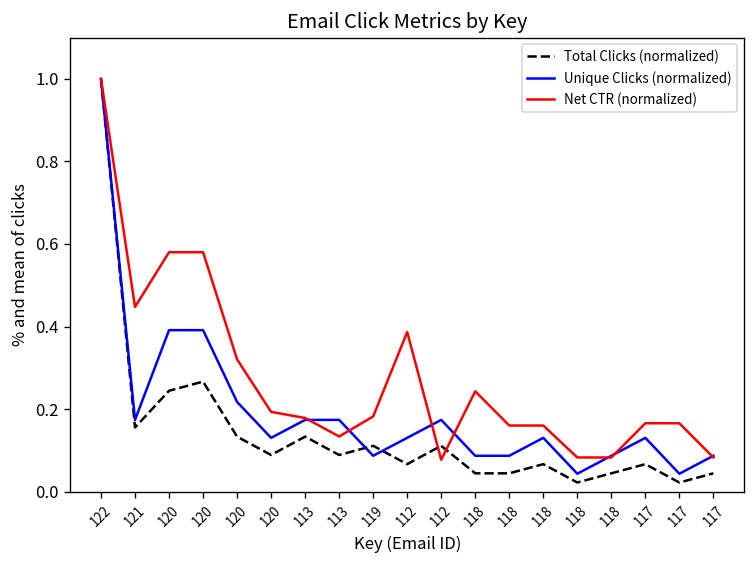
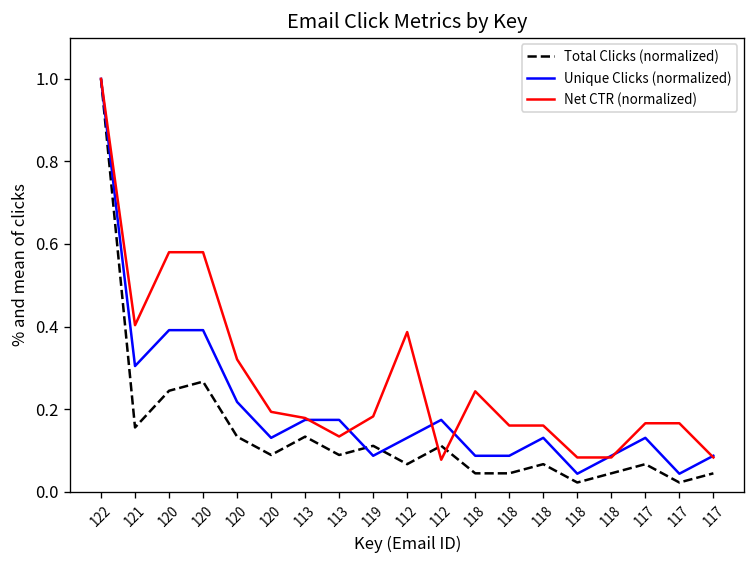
  {
    "Total Clicks (normalized)": {
      "121": 0.16,
      "119": 0.11
    },
    "Unique Clicks (normalized)": {
-     "121": 0.17,
+     "121": 0.30,
      "119": 0.09
    },
    "Net CTR (normalized)": {
-     "121": 0.45,
+     "121": 0.40,
      "119": 0.18
    }
  }
